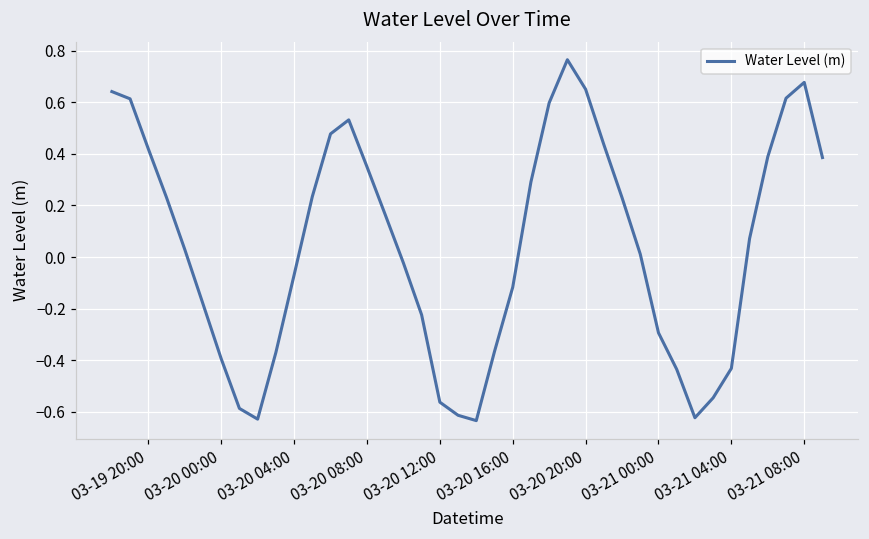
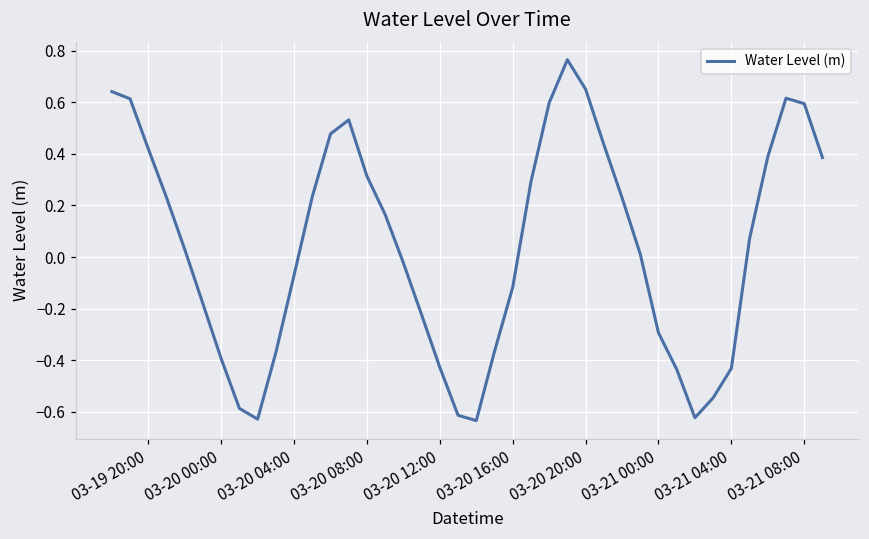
  {
    "03-19 20:00": 0.42,
    "03-20 00:00": -0.39,
    "03-20 04:00": -0.07,
-   "03-20 08:00": 0.35,
-   "03-20 12:00": -0.56,
+   "03-20 08:00": 0.31,
+   "03-20 12:00": -0.43,
    "03-20 16:00": -0.12,
    "03-20 20:00": 0.65,
    "03-21 00:00": -0.29,
    "03-21 04:00": -0.43,
-   "03-21 08:00": 0.68
+   "03-21 08:00": 0.59
  }
